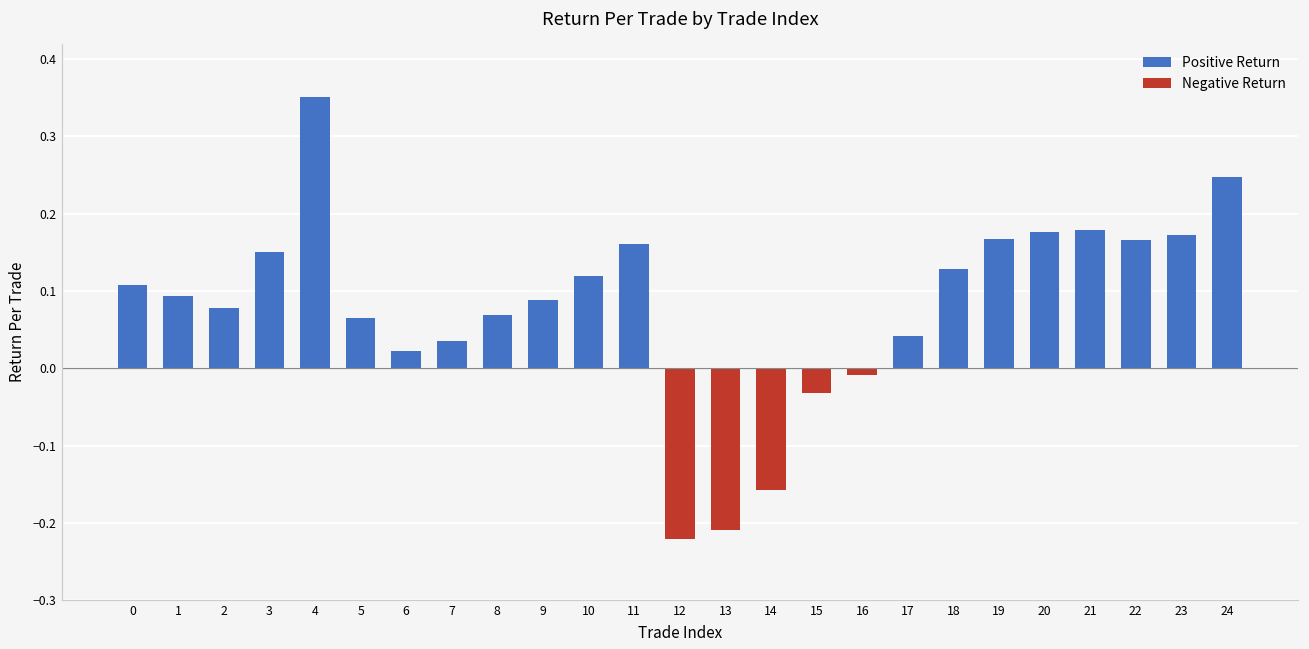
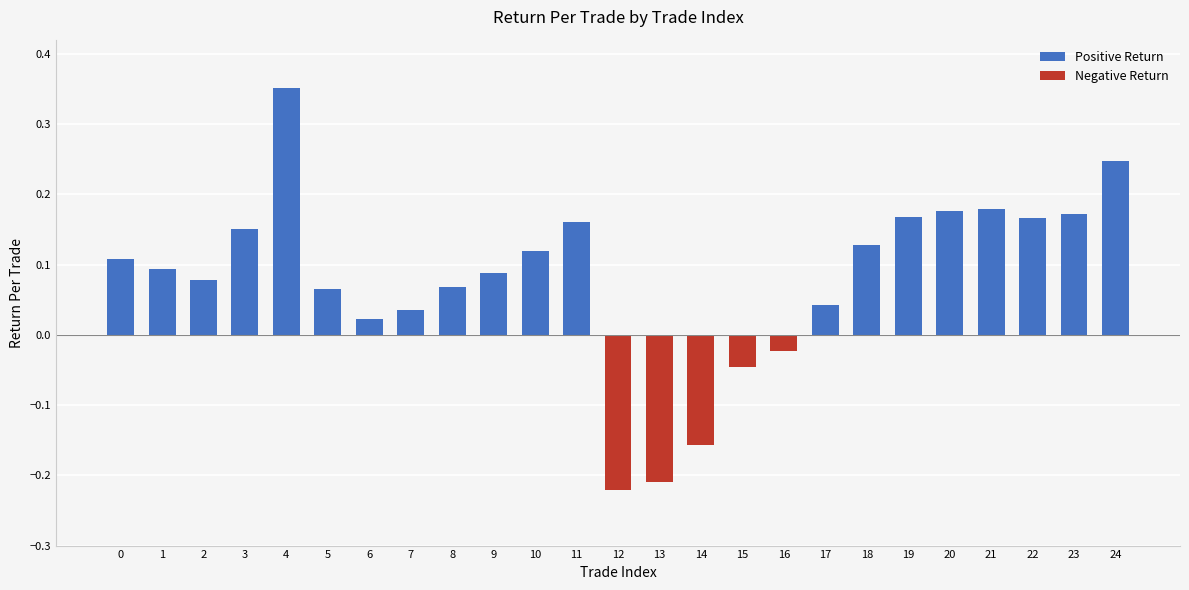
  {
    "Positive Return": {
      "0": 0.11,
      "1": 0.09,
      "2": 0.08,
      "3": 0.15,
      "4": 0.35,
      "5": 0.06,
      "6": 0.02,
      "7": 0.04,
      "8": 0.07,
      "9": 0.09,
      "10": 0.12,
      "11": 0.16,
      "17": 0.04,
      "18": 0.13,
      "19": 0.17,
      "20": 0.18,
      "21": 0.18,
      "22": 0.17,
      "23": 0.17,
      "24": 0.25
    },
    "Negative Return": {
      "12": -0.22,
      "13": -0.21,
      "14": -0.16,
-     "15": -0.03,
-     "16": -0.01
+     "15": -0.05,
+     "16": -0.02
    }
  }
